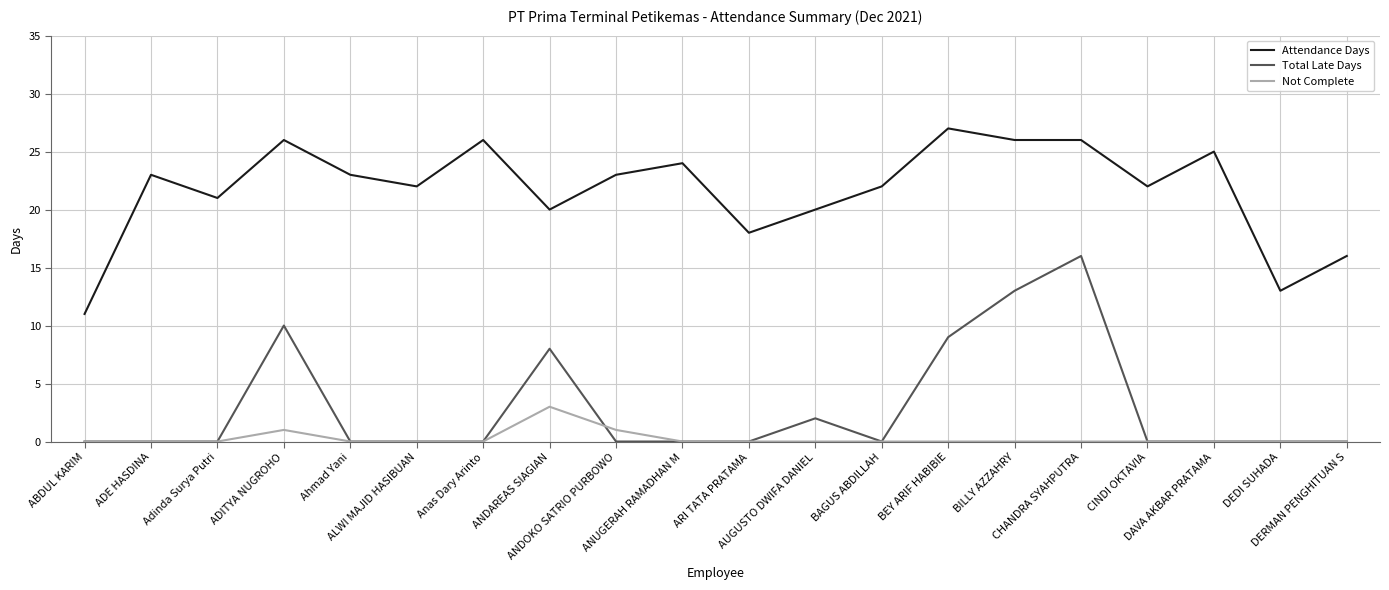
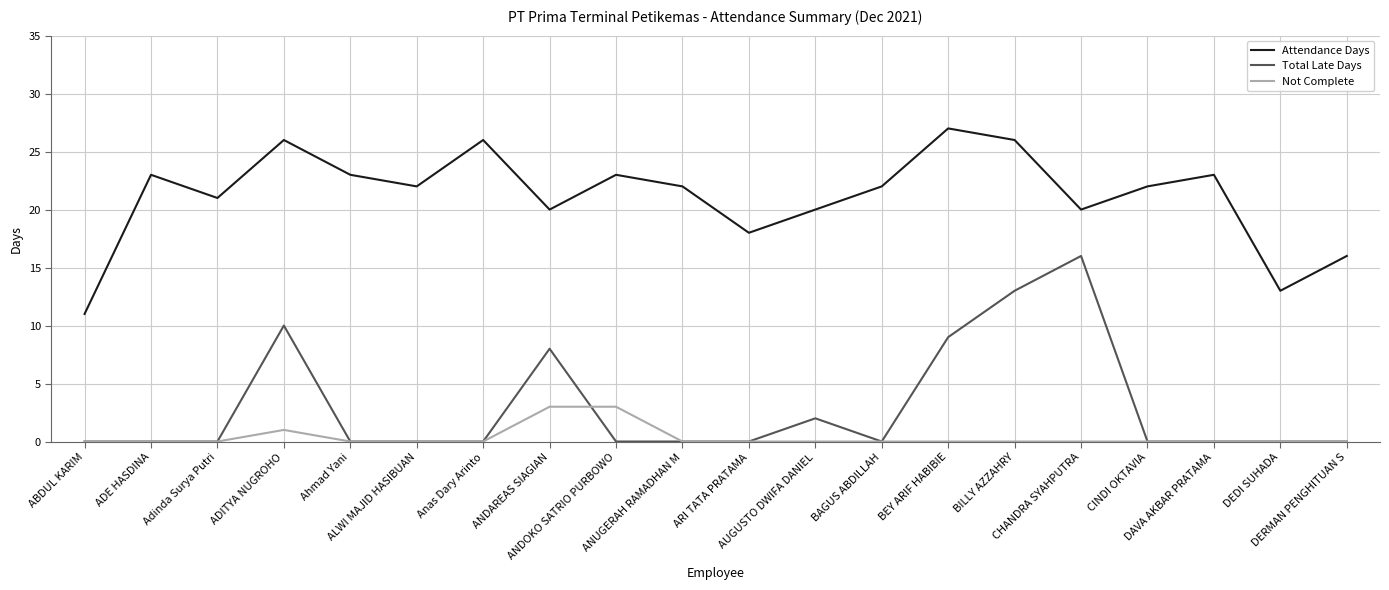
  {
    "Attendance Days": {
      "ABDUL KARIM": 11,
      "ADE HASDINA": 23,
      "Adinda Surya Putri": 21,
      "ADITYA NUGROHO": 26,
      "Ahmad Yani": 23,
      "ALWI MAJID HASIBUAN": 22,
      "Anas Dary Arinto": 26,
      "ANDAREAS SIAGIAN": 20,
      "ANDOKO SATRIO PURBOWO": 23,
-     "ANUGERAH RAMADHAN M": 24,
+     "ANUGERAH RAMADHAN M": 22,
      "ARI TATA PRATAMA": 18,
      "AUGUSTO DWIFA DANIEL": 20,
      "BAGUS ABDILLAH": 22,
      "BEY ARIF HABIBIE": 27,
      "BILLY AZZAHRY": 26,
-     "CHANDRA SYAHPUTRA": 26,
+     "CHANDRA SYAHPUTRA": 20,
      "CINDI OKTAVIA": 22,
-     "DAVA AKBAR PRATAMA": 25,
+     "DAVA AKBAR PRATAMA": 23,
      "DEDI SUHADA": 13,
      "DERMAN PENGHITUAN S": 16
    },
    "Total Late Days": {
      "ADITYA NUGROHO": 10,
      "ANDAREAS SIAGIAN": 8,
      "ANDOKO SATRIO PURBOWO": 0,
      "AUGUSTO DWIFA DANIEL": 2,
      "BEY ARIF HABIBIE": 9,
      "BILLY AZZAHRY": 13,
      "CHANDRA SYAHPUTRA": 16
    },
    "Not Complete": {
      "ADITYA NUGROHO": 1,
      "ANDAREAS SIAGIAN": 3,
-     "ANDOKO SATRIO PURBOWO": 1,
+     "ANDOKO SATRIO PURBOWO": 3,
      "AUGUSTO DWIFA DANIEL": 0,
      "BEY ARIF HABIBIE": 0,
      "BILLY AZZAHRY": 0,
      "CHANDRA SYAHPUTRA": 0
    }
  }
